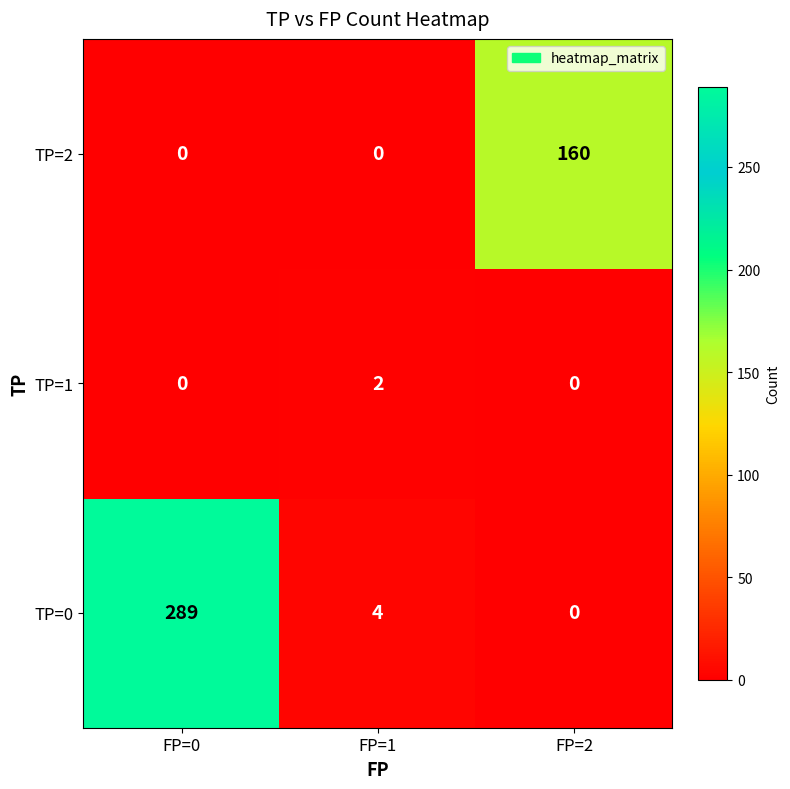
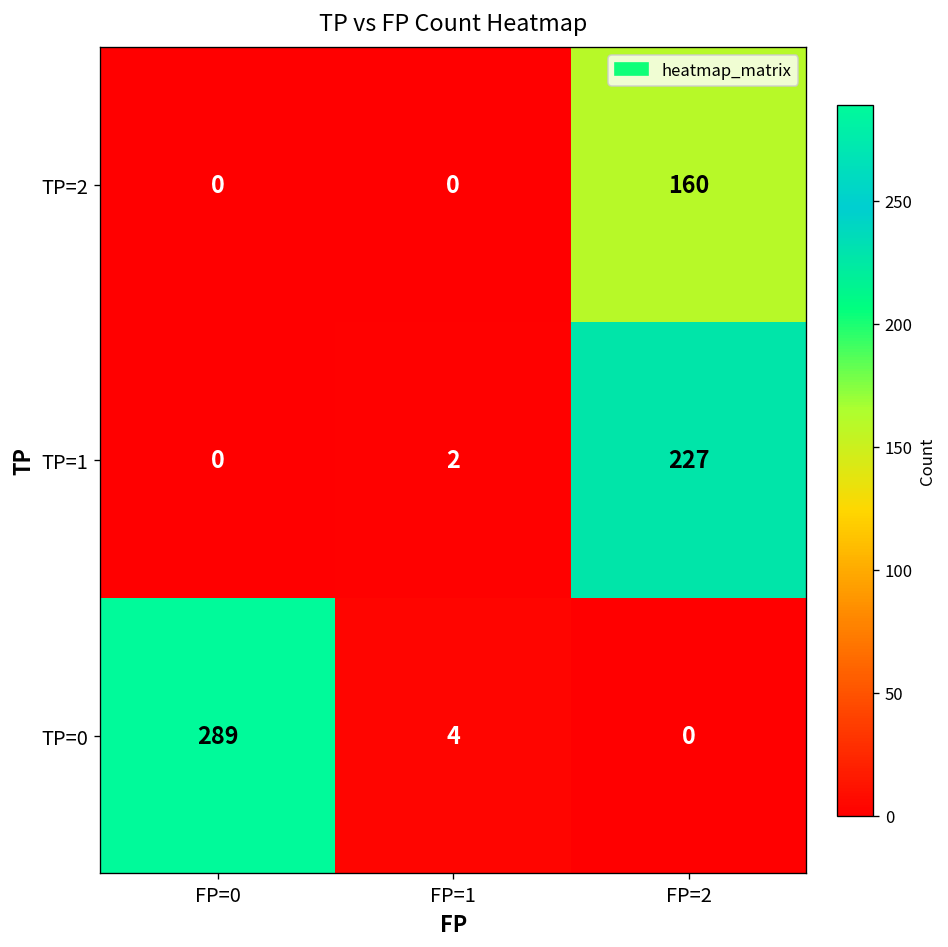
  {
    "TP=2": {
      "FP=0": 0,
      "FP=1": 0,
      "FP=2": 160
    },
    "TP=1": {
      "FP=0": 0,
      "FP=1": 2,
-     "FP=2": 0
+     "FP=2": 227
    },
    "TP=0": {
      "FP=0": 289,
      "FP=1": 4,
      "FP=2": 0
    }
  }
